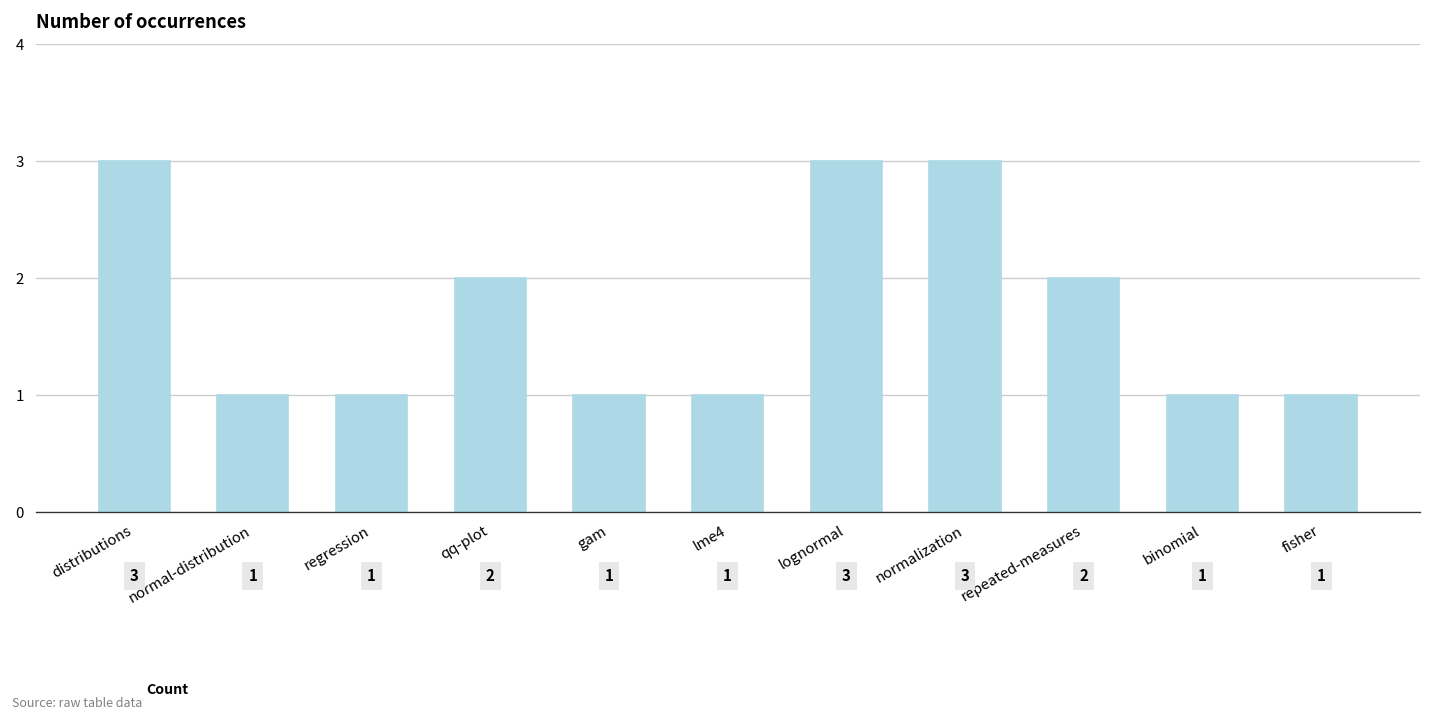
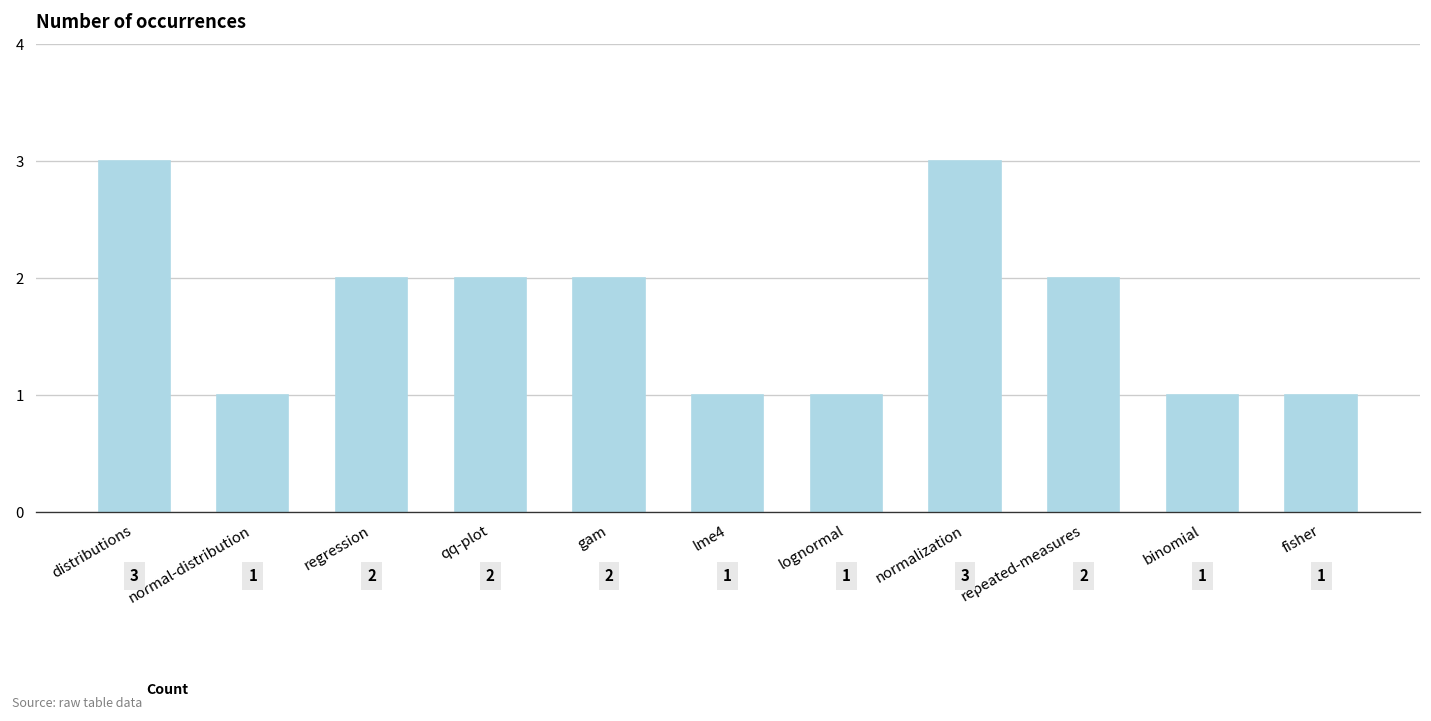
  {
    "distributions": 3,
    "normal-distribution": 1,
-   "regression": 1,
+   "regression": 2,
    "qq-plot": 2,
-   "gam": 1,
+   "gam": 2,
    "lme4": 1,
-   "lognormal": 3,
+   "lognormal": 1,
    "normalization": 3,
    "repeated-measures": 2,
    "binomial": 1,
    "fisher": 1
  }
